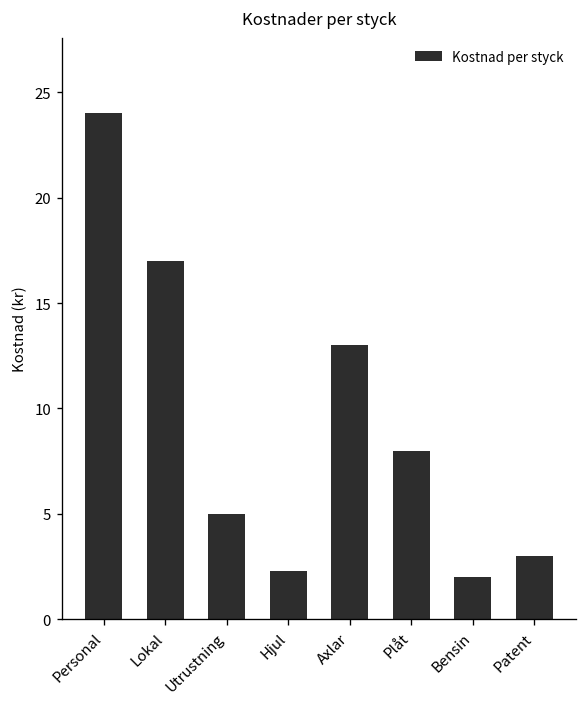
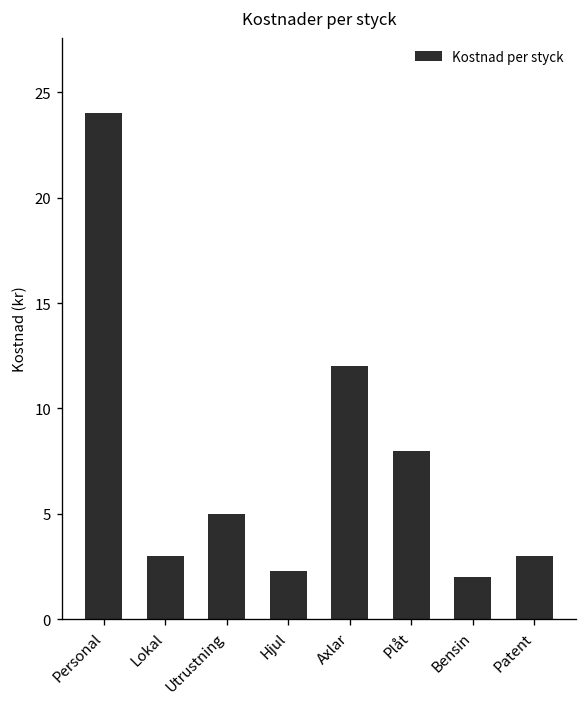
  {
    "Personal": 24,
-   "Lokal": 17,
+   "Lokal": 3,
    "Utrustning": 5,
    "Hjul": 2.3,
-   "Axlar": 13,
+   "Axlar": 12,
    "Plåt": 8,
    "Bensin": 2,
    "Patent": 3
  }
